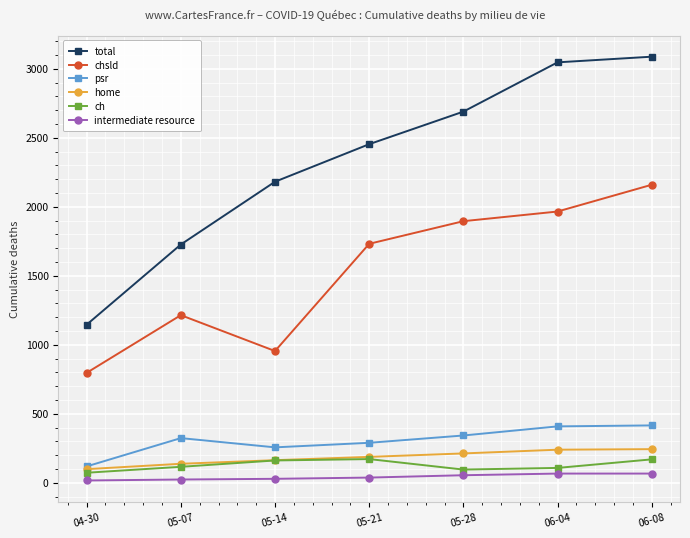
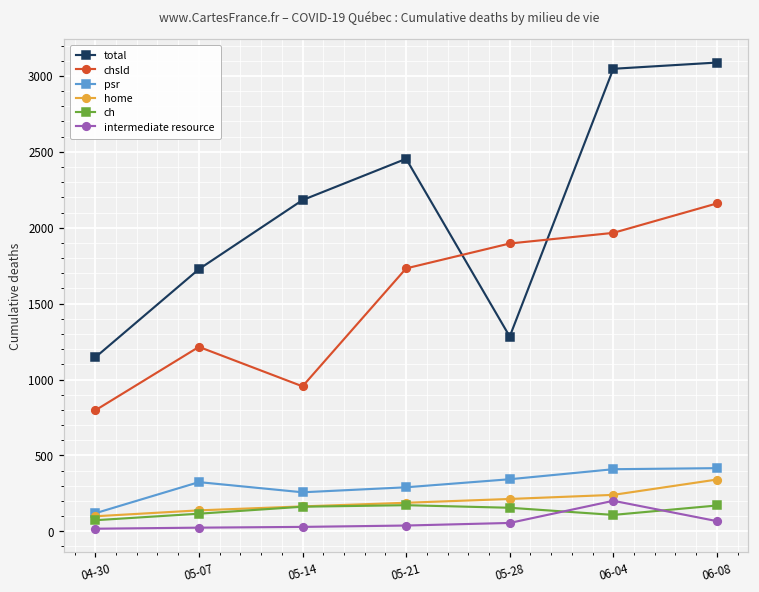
  {
    "total": {
      "04-30": 1150,
      "05-07": 1730,
      "05-14": 2180,
      "05-21": 2450,
-     "05-28": 2690,
+     "05-28": 1280,
      "06-04": 3050,
      "06-08": 3090
    },
    "chsld": {
      "04-30": 800,
      "05-07": 1220,
      "05-14": 960,
      "05-21": 1730,
      "05-28": 1900,
      "06-04": 1970,
      "06-08": 2160
    },
    "psr": {
      "04-30": 120,
      "05-07": 320,
      "05-14": 260,
      "05-21": 290,
      "05-28": 340,
      "06-04": 410,
      "06-08": 420
    },
    "home": {
      "04-30": 100,
      "05-07": 140,
      "05-28": 210,
      "06-04": 240,
-     "06-08": 240
+     "06-08": 340
    },
    "ch": {
      "04-30": 70,
      "05-07": 120,
-     "05-28": 100,
+     "05-28": 160,
      "06-04": 110,
      "06-08": 170
    },
    "intermediate resource": {
      "04-30": 20,
      "05-07": 20,
      "05-14": 30,
      "05-21": 40,
      "05-28": 60,
-     "06-04": 70,
+     "06-04": 200,
      "06-08": 70
    }
  }
